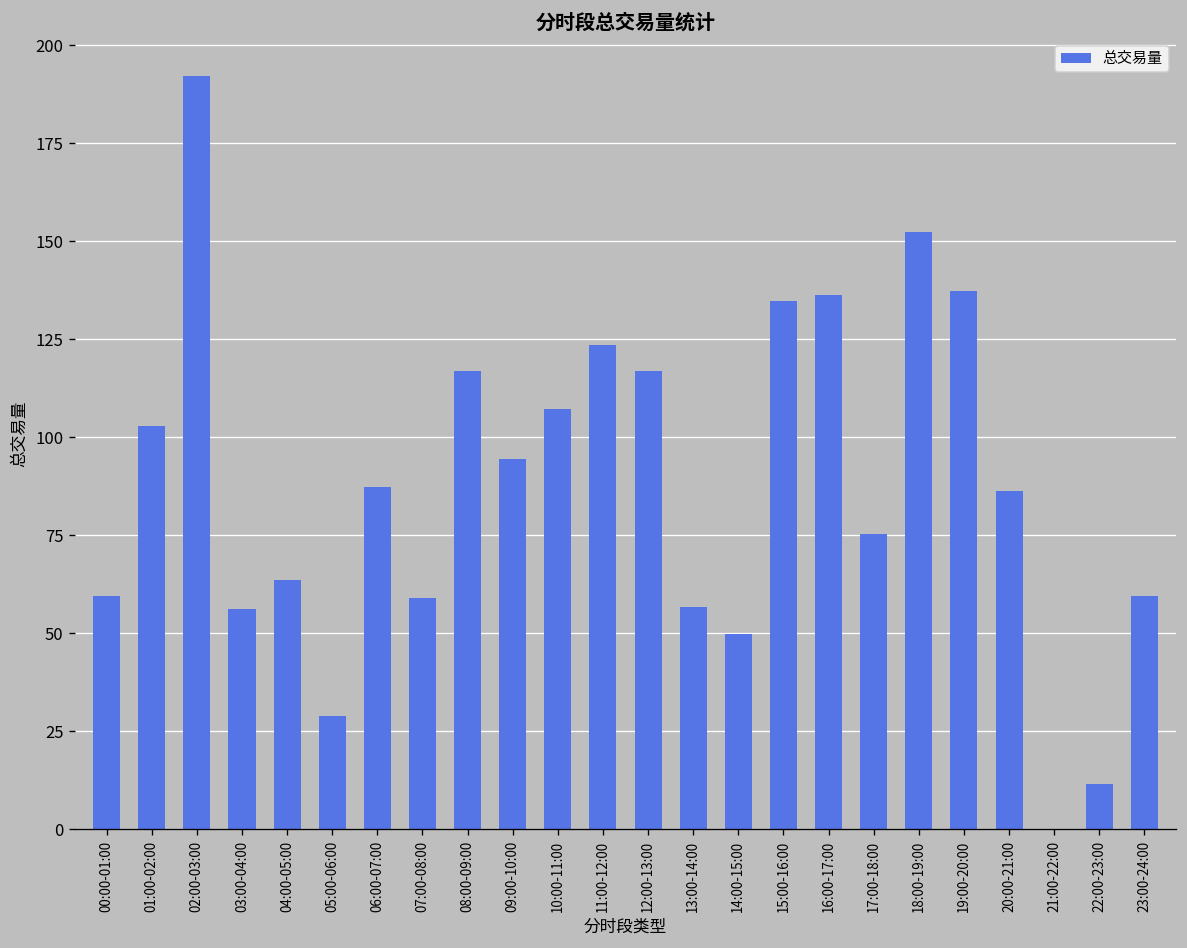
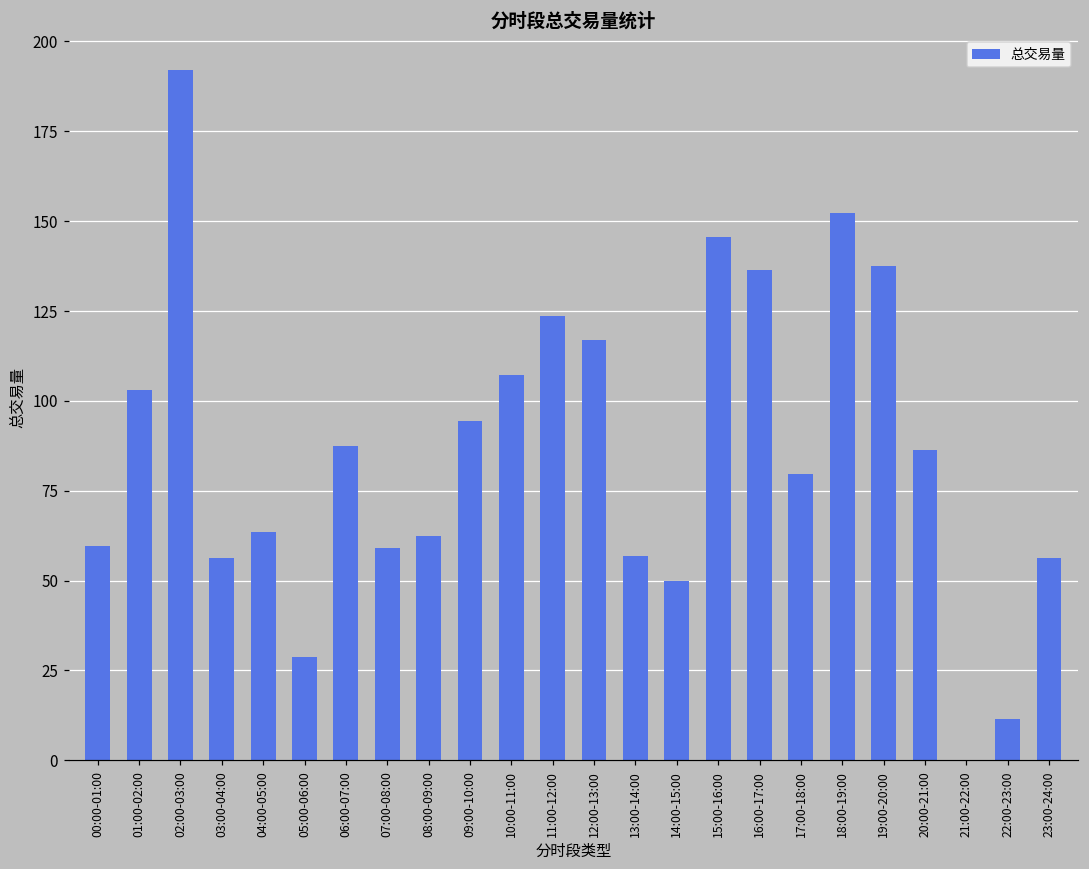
  {
    "00:00-01:00": 60,
    "01:00-02:00": 103,
    "02:00-03:00": 192,
    "03:00-04:00": 56,
    "04:00-05:00": 64,
    "05:00-06:00": 29,
    "06:00-07:00": 87,
    "07:00-08:00": 59,
-   "08:00-09:00": 117,
+   "08:00-09:00": 62,
    "09:00-10:00": 95,
    "10:00-11:00": 107,
    "11:00-12:00": 124,
    "12:00-13:00": 117,
    "13:00-14:00": 57,
    "14:00-15:00": 50,
-   "15:00-16:00": 135,
+   "15:00-16:00": 146,
    "16:00-17:00": 136,
-   "17:00-18:00": 75,
+   "17:00-18:00": 80,
    "18:00-19:00": 152,
    "19:00-20:00": 137,
    "20:00-21:00": 86,
    "21:00-22:00": 0,
    "22:00-23:00": 12,
-   "23:00-24:00": 59
+   "23:00-24:00": 56
  }
